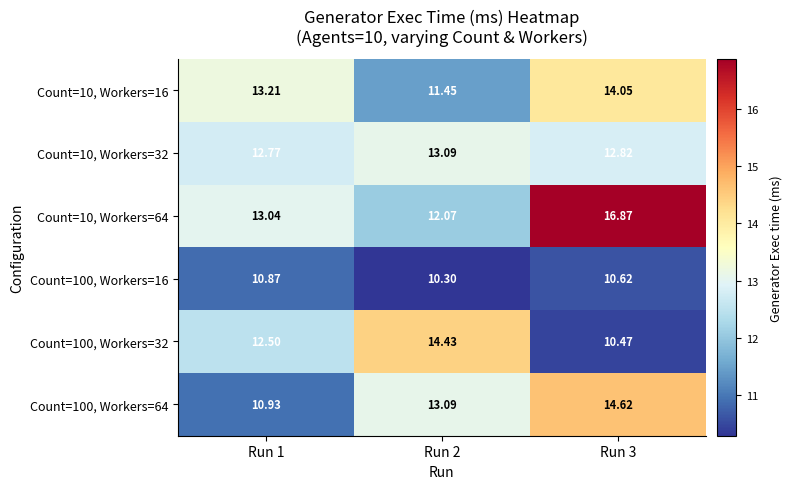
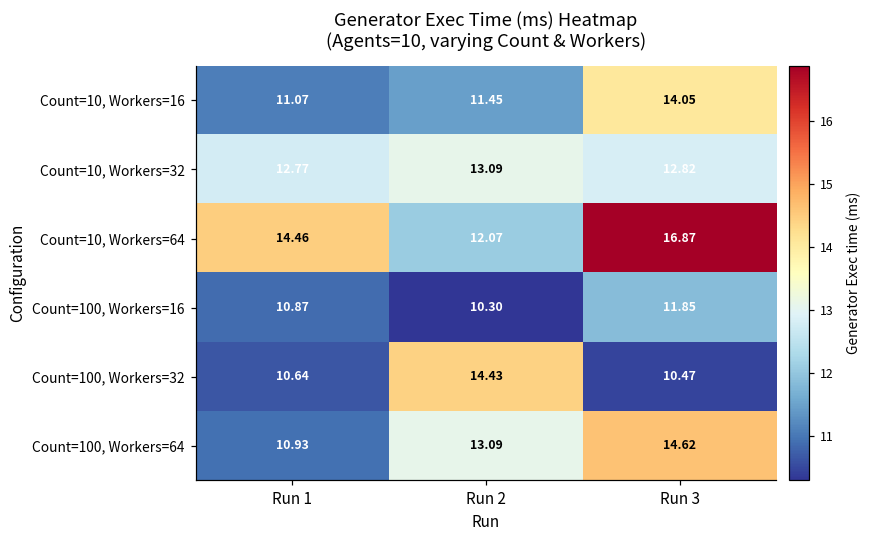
  {
    "Count=10, Workers=16": {
-     "Run 1": 13.21,
+     "Run 1": 11.07,
      "Run 2": 11.45,
      "Run 3": 14.05
    },
    "Count=10, Workers=32": {
      "Run 2": 13.09
    },
    "Count=10, Workers=64": {
-     "Run 1": 13.04,
+     "Run 1": 14.46,
      "Run 2": 12.07,
      "Run 3": 16.87
    },
    "Count=100, Workers=16": {
      "Run 1": 10.87,
      "Run 2": 10.30,
-     "Run 3": 10.62
+     "Run 3": 11.85
    },
    "Count=100, Workers=32": {
-     "Run 1": 12.50,
+     "Run 1": 10.64,
      "Run 2": 14.43,
      "Run 3": 10.47
    },
    "Count=100, Workers=64": {
      "Run 1": 10.93,
      "Run 2": 13.09,
      "Run 3": 14.62
    }
  }
